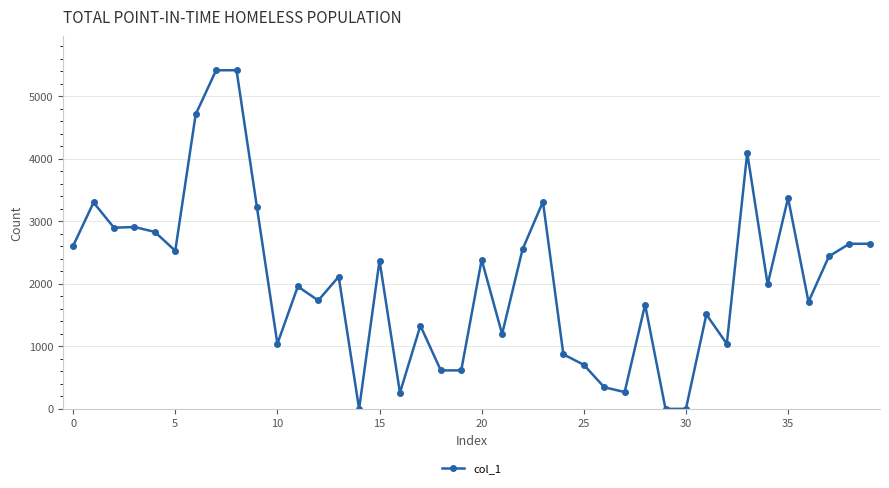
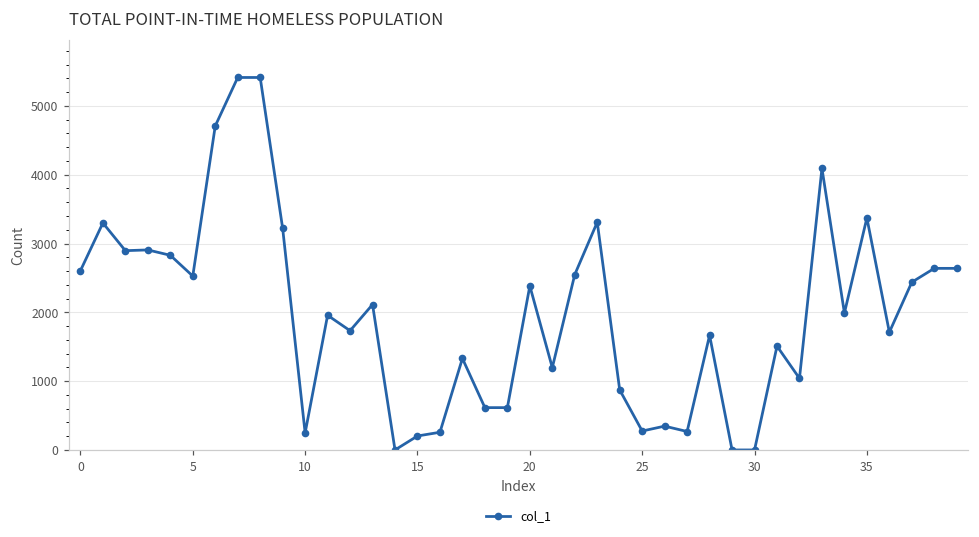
  {
    "0": 2600,
    "5": 2500,
-   "10": 1000,
-   "15": 2400,
+   "10": 200,
+   "15": 200,
    "20": 2400,
-   "25": 700,
+   "25": 300,
    "30": 0,
    "35": 3400
  }
